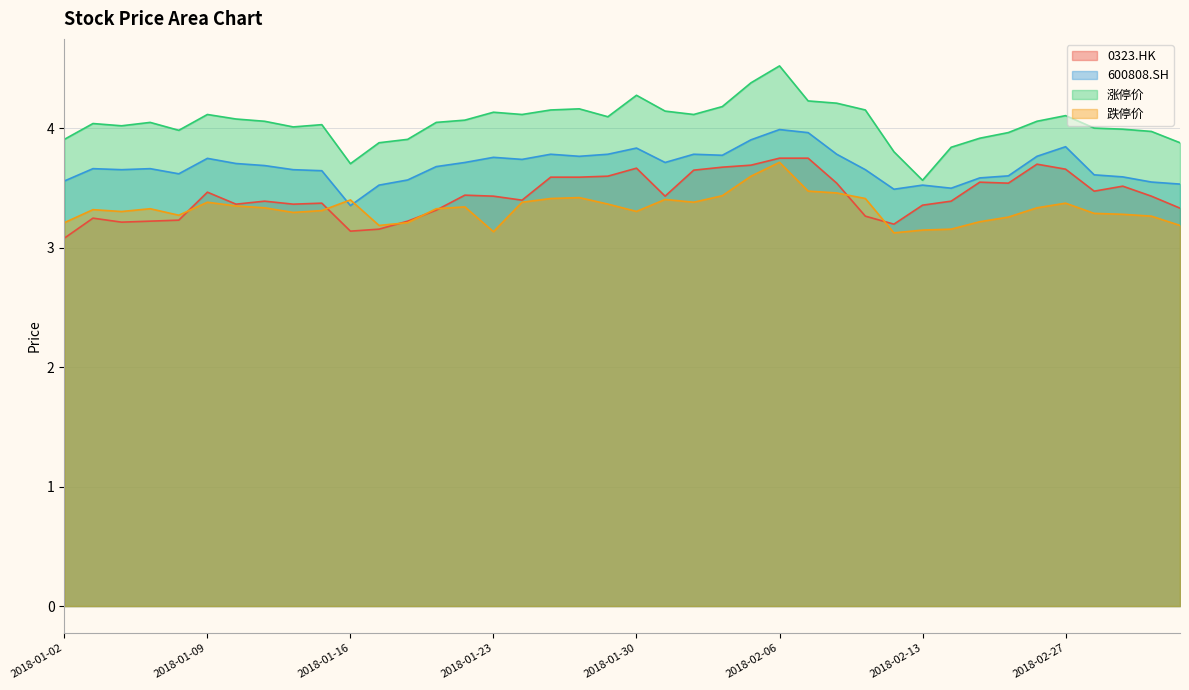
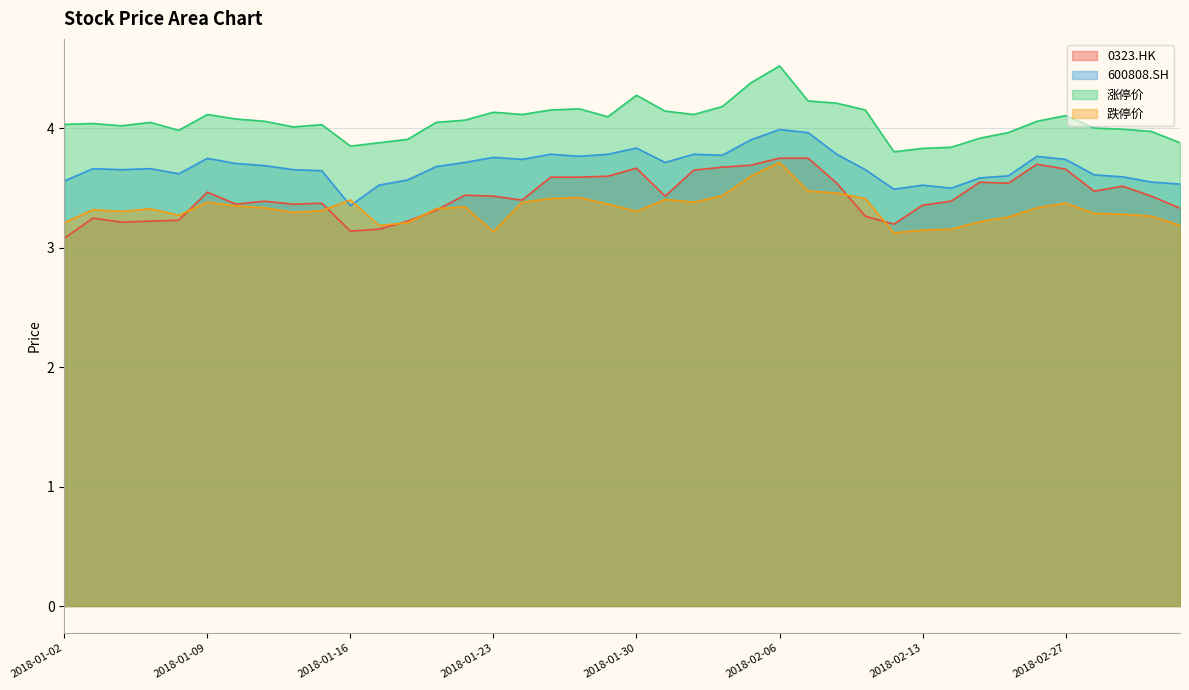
  {
    "600808.SH": {
      "2018-01-02": 3.56,
      "2018-01-09": 3.75,
      "2018-01-16": 3.35,
      "2018-01-23": 3.76,
      "2018-01-30": 3.84,
      "2018-02-06": 3.99,
      "2018-02-13": 3.53,
-     "2018-02-27": 3.85
+     "2018-02-27": 3.74
    },
    "涨停价": {
-     "2018-01-02": 3.91,
+     "2018-01-02": 4.03,
      "2018-01-09": 4.12,
-     "2018-01-16": 3.70,
+     "2018-01-16": 3.85,
      "2018-01-23": 4.14,
      "2018-01-30": 4.28,
      "2018-02-06": 4.52,
-     "2018-02-13": 3.57,
+     "2018-02-13": 3.83,
      "2018-02-27": 4.11
    }
  }
